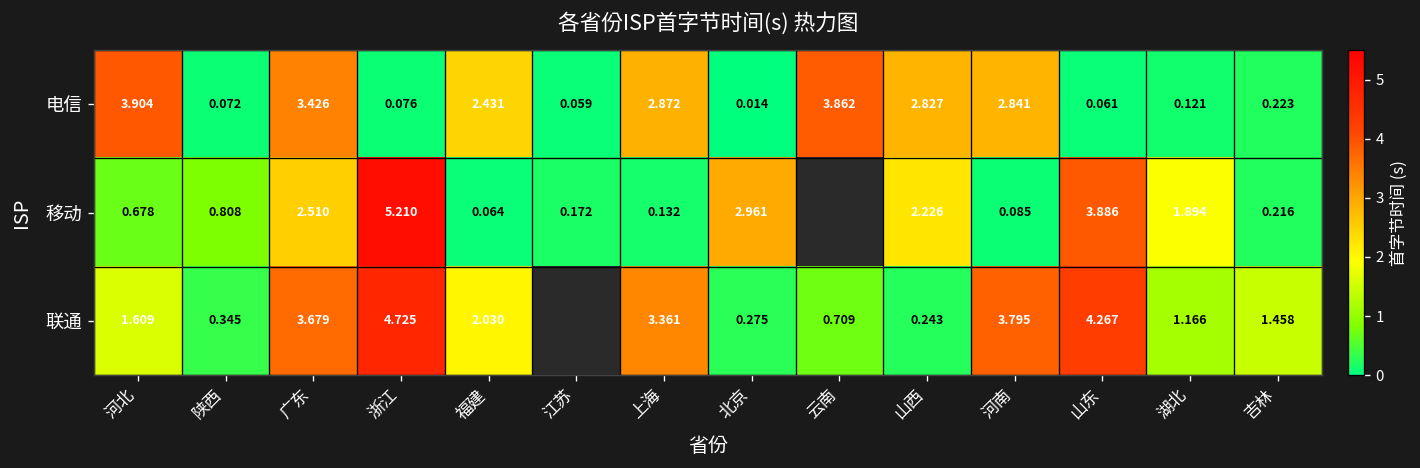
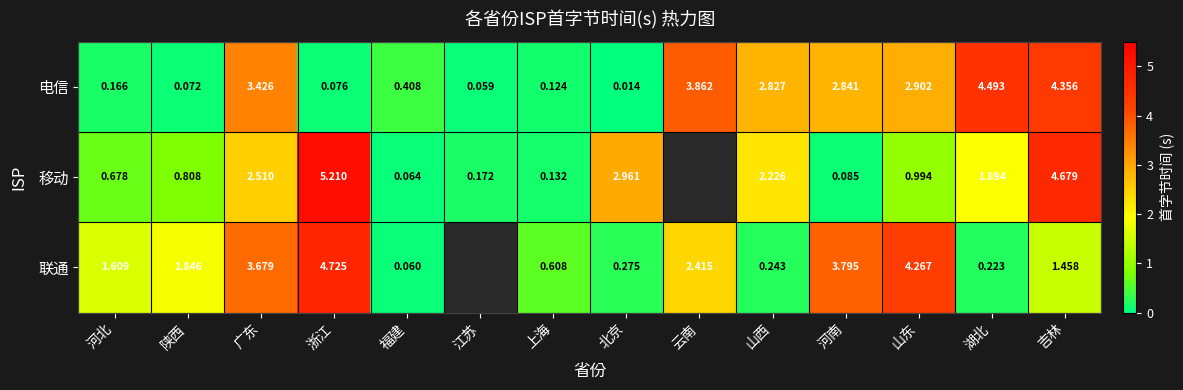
  {
    "电信": {
-     "河北": 3.904,
+     "河北": 0.166,
      "陕西": 0.072,
      "广东": 3.426,
      "浙江": 0.076,
-     "福建": 2.431,
+     "福建": 0.408,
      "江苏": 0.059,
-     "上海": 2.872,
+     "上海": 0.124,
      "北京": 0.014,
      "云南": 3.862,
      "山西": 2.827,
      "河南": 2.841,
-     "山东": 0.061,
-     "湖北": 0.121,
-     "吉林": 0.223
+     "山东": 2.902,
+     "湖北": 4.493,
+     "吉林": 4.356
    },
    "移动": {
      "河北": 0.678,
      "陕西": 0.808,
      "广东": 2.510,
      "浙江": 5.210,
      "福建": 0.064,
      "江苏": 0.172,
      "上海": 0.132,
      "北京": 2.961,
      "山西": 2.226,
      "河南": 0.085,
-     "山东": 3.886,
+     "山东": 0.994,
      "湖北": 1.894,
-     "吉林": 0.216
+     "吉林": 4.679
    },
    "联通": {
      "河北": 1.609,
-     "陕西": 0.345,
+     "陕西": 1.846,
      "广东": 3.679,
      "浙江": 4.725,
-     "福建": 2.030,
-     "上海": 3.361,
+     "福建": 0.060,
+     "上海": 0.608,
      "北京": 0.275,
-     "云南": 0.709,
+     "云南": 2.415,
      "山西": 0.243,
      "河南": 3.795,
      "山东": 4.267,
-     "湖北": 1.166,
+     "湖北": 0.223,
      "吉林": 1.458
    }
  }
